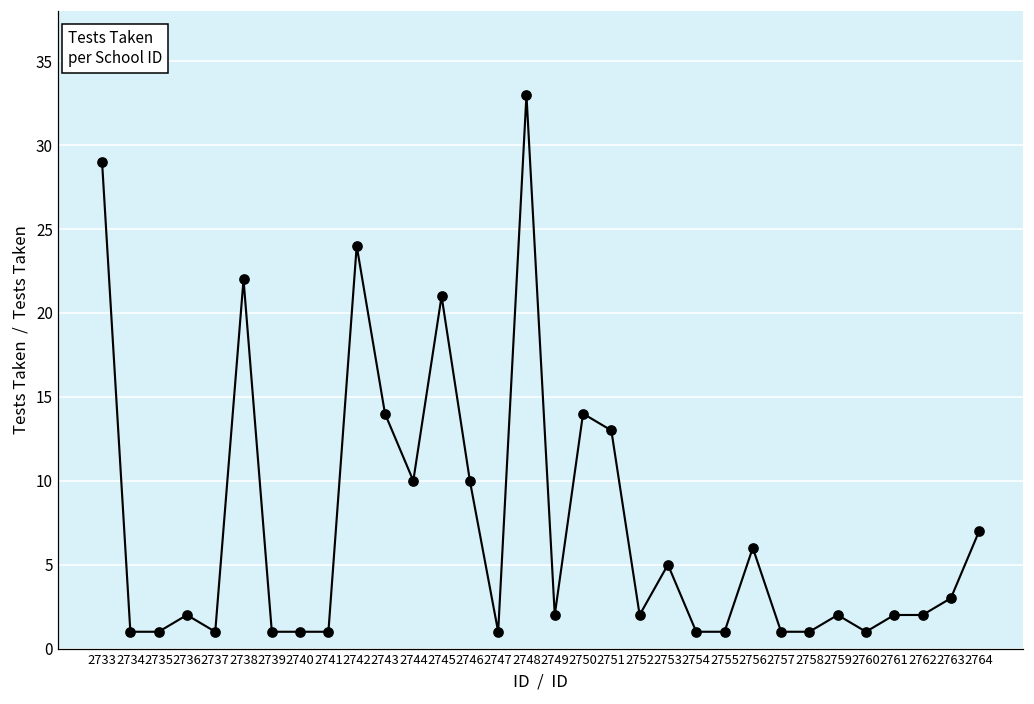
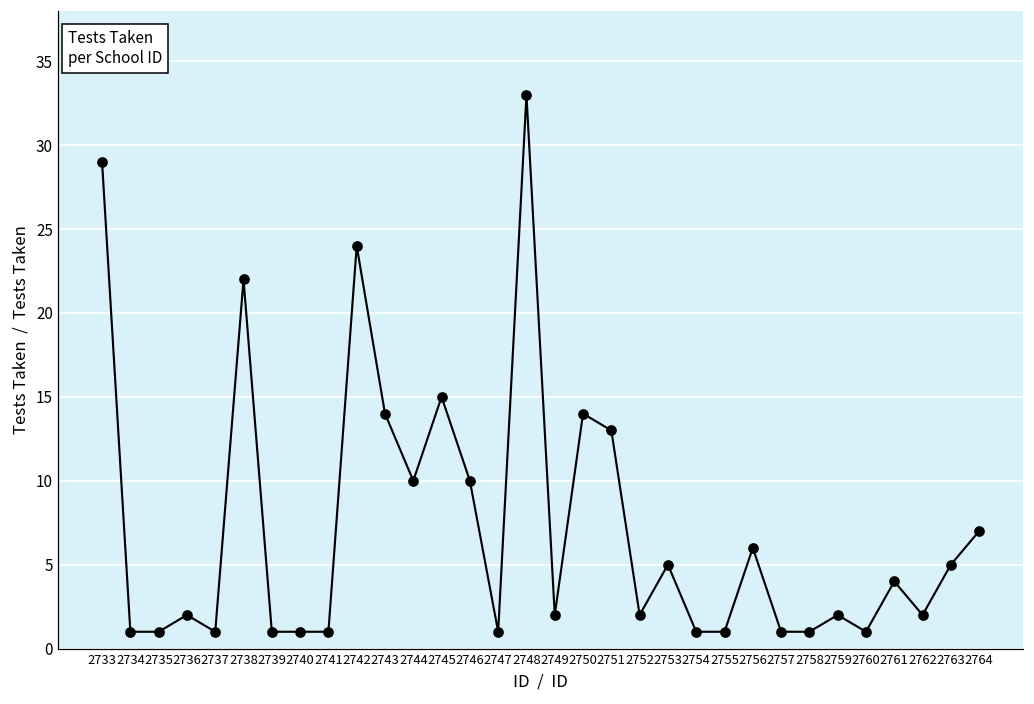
  {
    "2733": 29,
    "2734": 1,
    "2735": 1,
    "2736": 2,
    "2737": 1,
    "2738": 22,
    "2739": 1,
    "2740": 1,
    "2741": 1,
    "2742": 24,
    "2743": 14,
    "2744": 10,
-   "2745": 21,
+   "2745": 15,
    "2746": 10,
    "2747": 1,
    "2748": 33,
    "2749": 2,
    "2750": 14,
    "2751": 13,
    "2752": 2,
    "2753": 5,
    "2754": 1,
    "2755": 1,
    "2756": 6,
    "2757": 1,
    "2758": 1,
    "2759": 2,
    "2760": 1,
-   "2761": 2,
+   "2761": 4,
    "2762": 2,
-   "2763": 3,
+   "2763": 5,
    "2764": 7
  }
